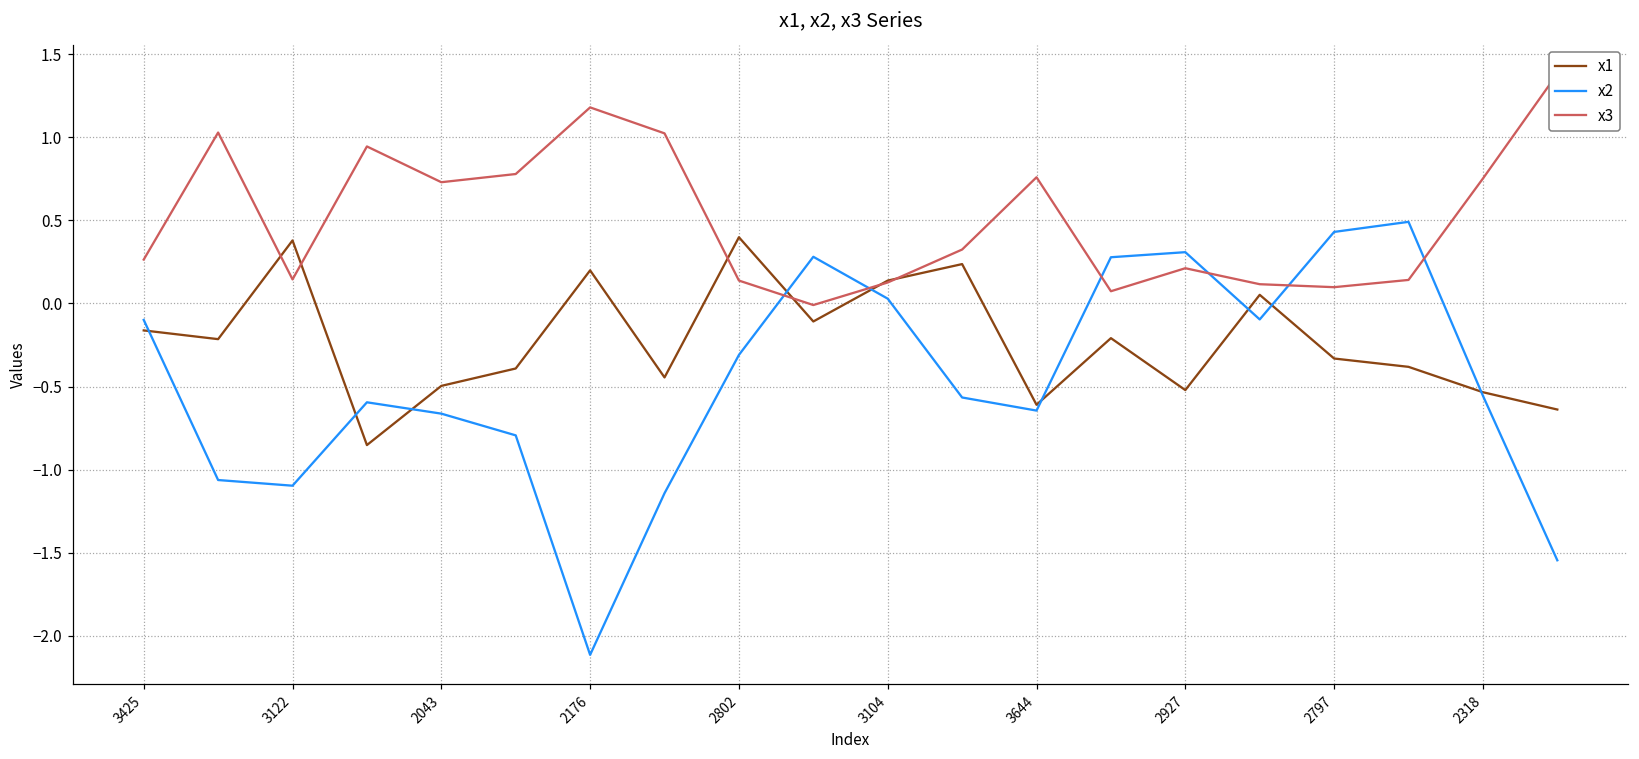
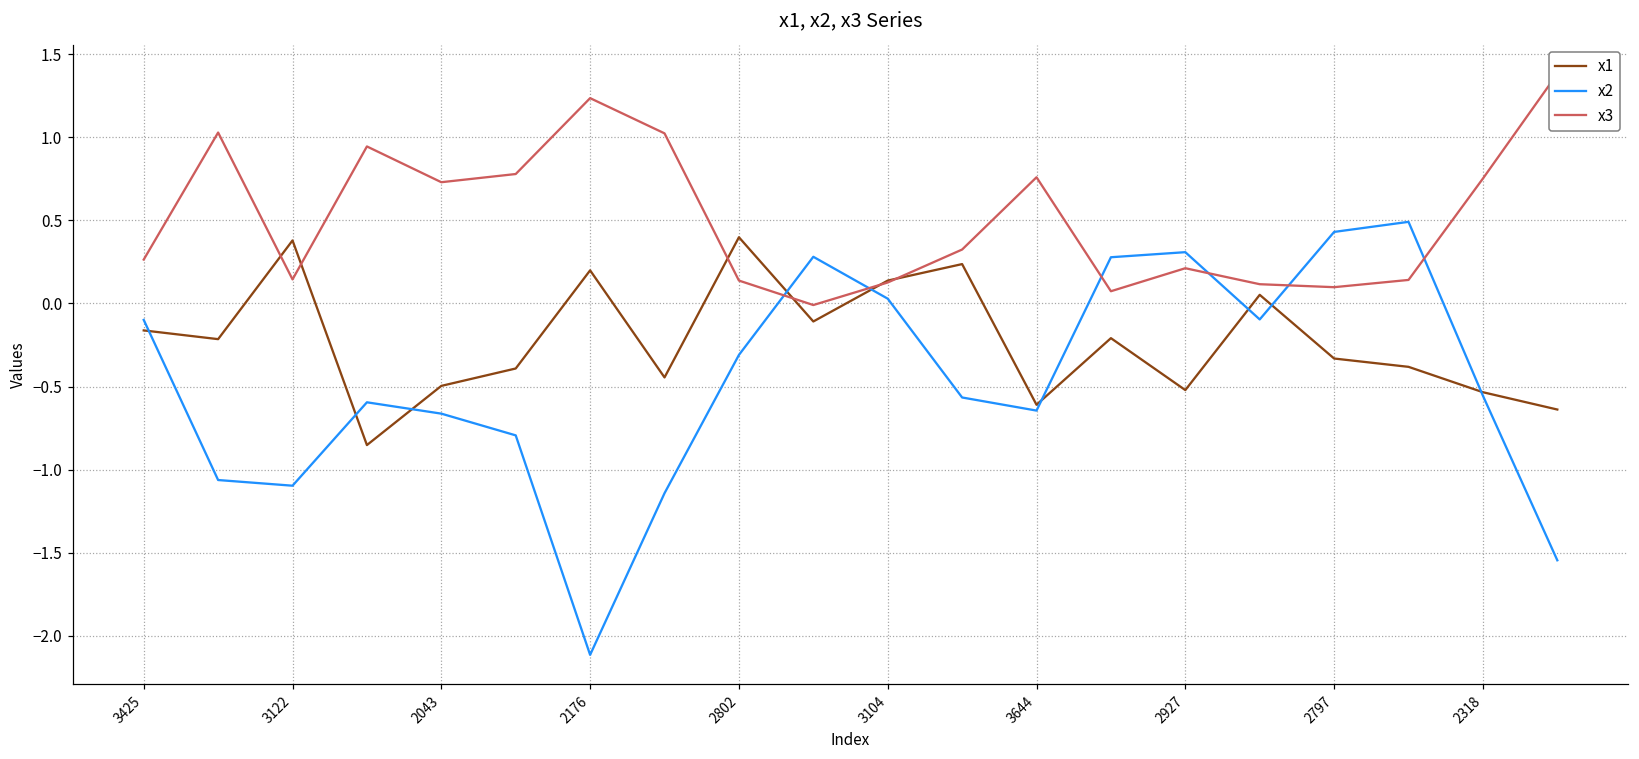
  {
    "x1": {
      "3425": -0.16,
      "3122": 0.38,
      "2043": -0.50,
      "2176": 0.20,
      "2802": 0.40,
      "3644": -0.61,
      "2927": -0.52,
      "2797": -0.33,
      "2318": -0.53
    },
    "x2": {
      "3425": -0.10,
      "3122": -1.10,
      "2043": -0.66,
      "2176": -2.11,
      "2802": -0.31,
      "3104": 0.03,
      "3644": -0.64,
      "2927": 0.31,
      "2797": 0.43,
      "2318": -0.56
    },
    "x3": {
      "3425": 0.26,
      "3122": 0.14,
      "2043": 0.73,
-     "2176": 1.18,
+     "2176": 1.23,
      "2802": 0.14,
      "3644": 0.76,
      "2927": 0.21,
      "2797": 0.10,
      "2318": 0.75
    }
  }
